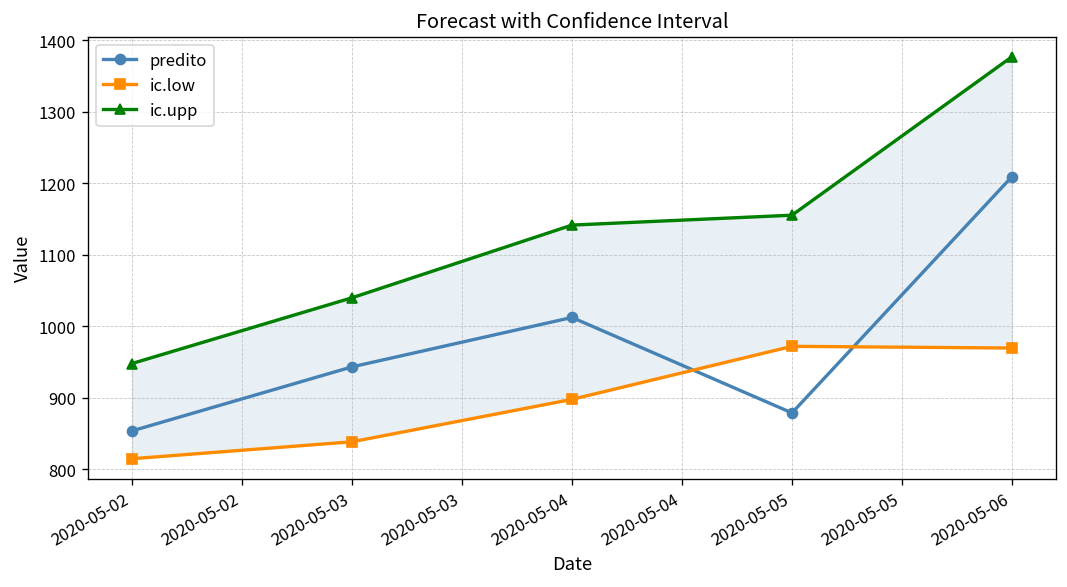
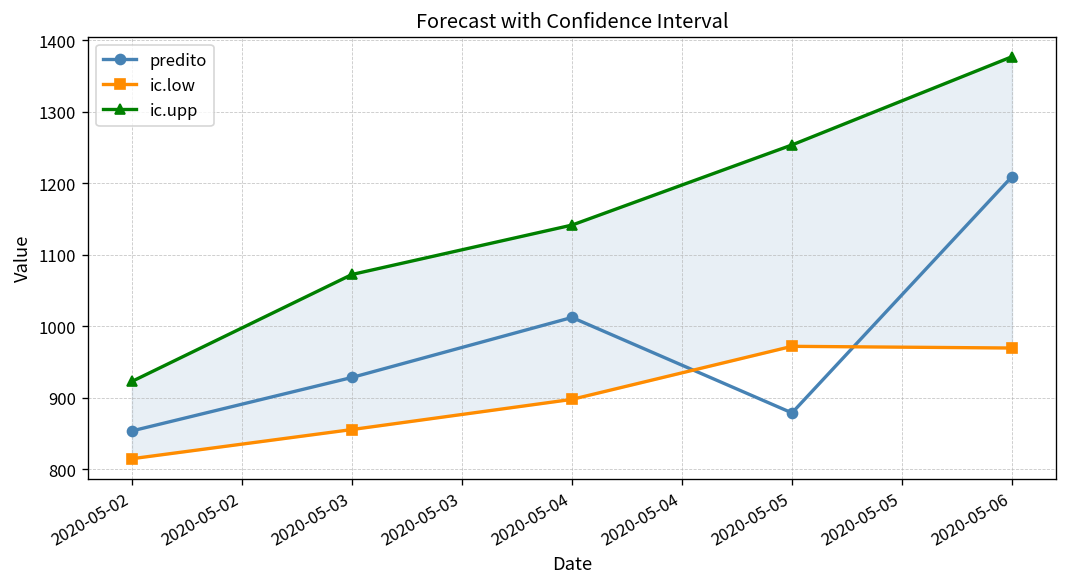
  {
    "predito": {
      "2020-05-02": 850,
-     "2020-05-03": 940,
+     "2020-05-03": 930,
      "2020-05-04": 1010,
      "2020-05-05": 880,
      "2020-05-06": 1210
    },
    "ic.low": {
      "2020-05-02": 810,
-     "2020-05-03": 840,
+     "2020-05-03": 860,
      "2020-05-04": 900,
      "2020-05-05": 970,
      "2020-05-06": 970
    },
    "ic.upp": {
-     "2020-05-02": 950,
-     "2020-05-03": 1040,
+     "2020-05-02": 920,
+     "2020-05-03": 1070,
      "2020-05-04": 1140,
-     "2020-05-05": 1160,
+     "2020-05-05": 1250,
      "2020-05-06": 1380
    }
  }
